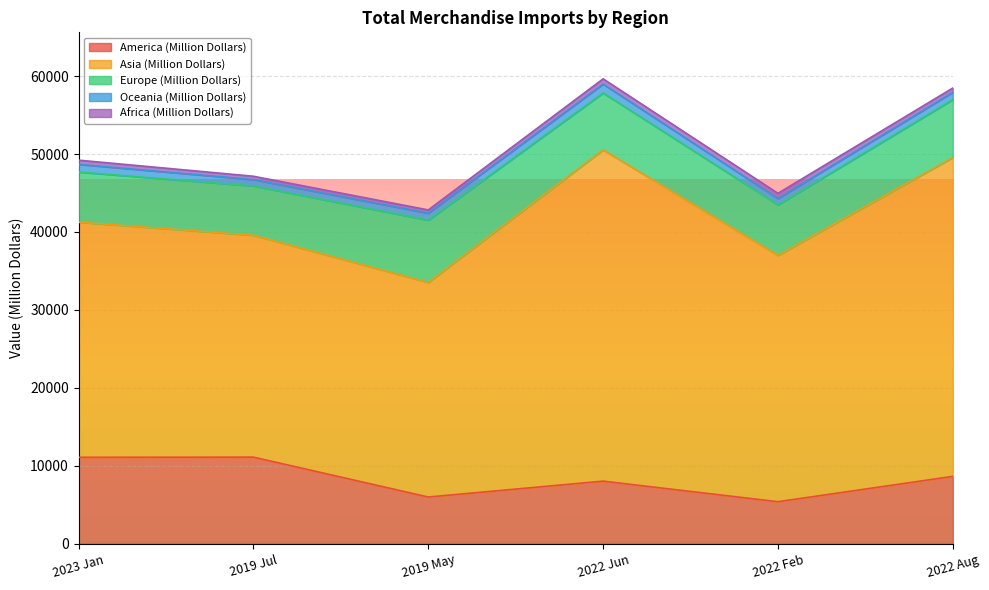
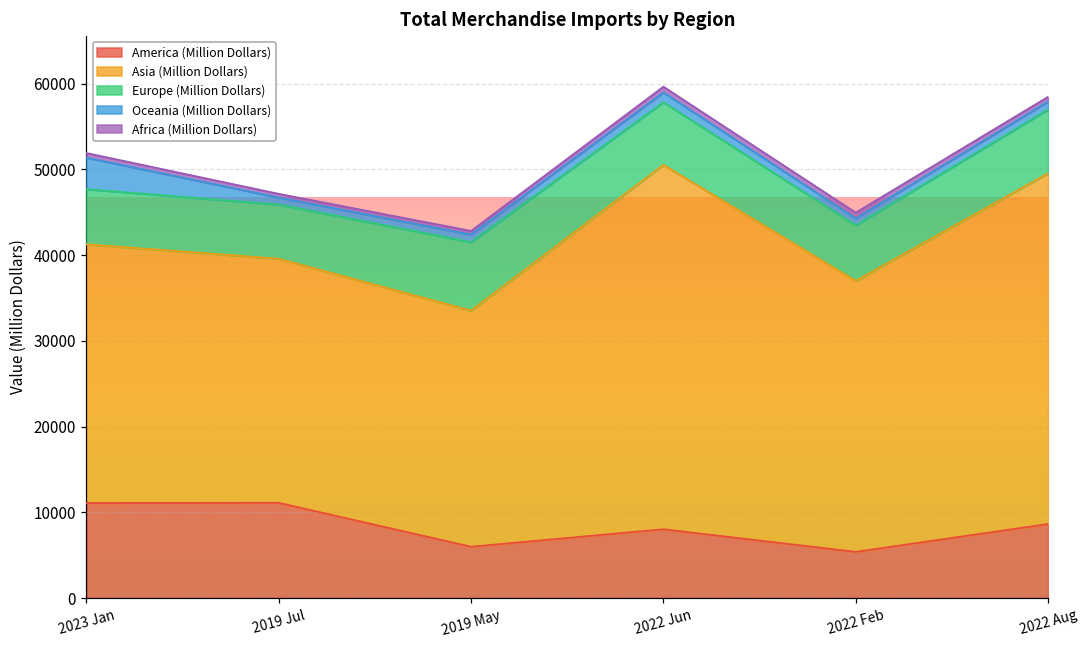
  {
    "America (Million Dollars)": {
      "2023 Jan": 11000,
      "2019 Jul": 11000,
      "2019 May": 6000,
      "2022 Jun": 8000,
      "2022 Feb": 5000,
      "2022 Aug": 9000
    },
    "Asia (Million Dollars)": {
      "2023 Jan": 30000,
      "2019 Jul": 28000,
      "2019 May": 28000,
      "2022 Jun": 43000,
      "2022 Feb": 32000,
      "2022 Aug": 41000
    },
    "Europe (Million Dollars)": {
      "2023 Jan": 6000,
      "2019 Jul": 6000,
      "2019 May": 8000,
      "2022 Jun": 7000,
      "2022 Feb": 6000,
      "2022 Aug": 7000
    },
    "Oceania (Million Dollars)": {
-     "2023 Jan": 1000,
+     "2023 Jan": 4000,
      "2019 Jul": 1000,
      "2019 May": 1000,
      "2022 Jun": 1000,
      "2022 Feb": 1000,
      "2022 Aug": 1000
    },
    "Africa (Million Dollars)": {
      "2023 Jan": 1000,
      "2019 Jul": 0,
      "2019 May": 0,
      "2022 Jun": 1000,
      "2022 Feb": 1000,
      "2022 Aug": 1000
    }
  }
